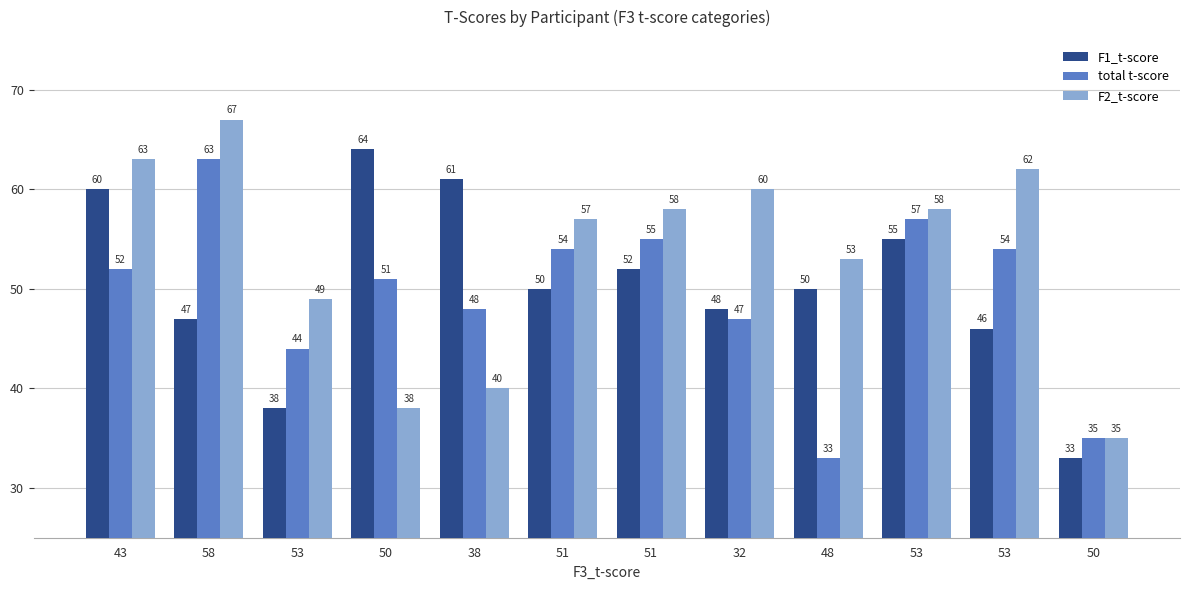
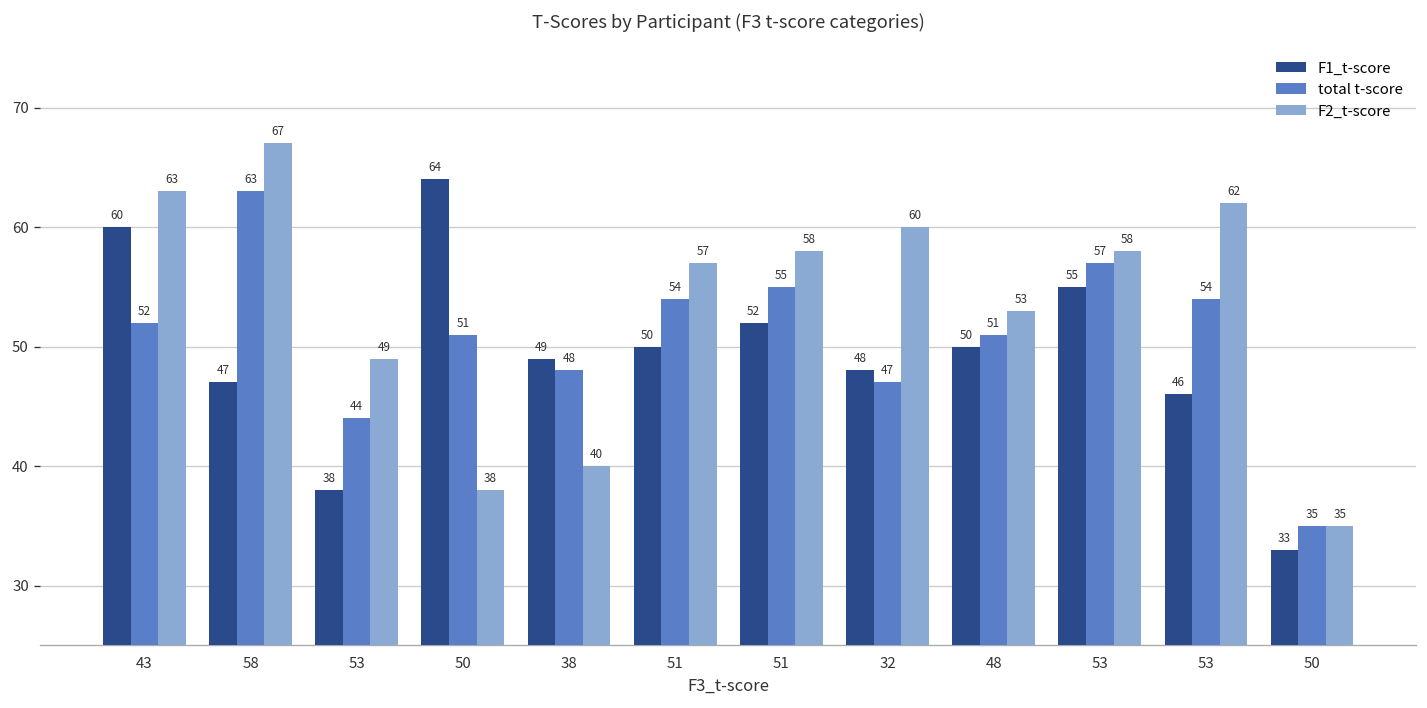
  {
    "F1_t-score": {
      "43": 60,
      "58": 47,
-     "38": 61,
+     "38": 49,
      "32": 48,
      "48": 50
    },
    "total t-score": {
      "43": 52,
      "58": 63,
      "38": 48,
      "32": 47,
-     "48": 33
+     "48": 51
    },
    "F2_t-score": {
      "43": 63,
      "58": 67,
      "38": 40,
      "32": 60,
      "48": 53
    }
  }
